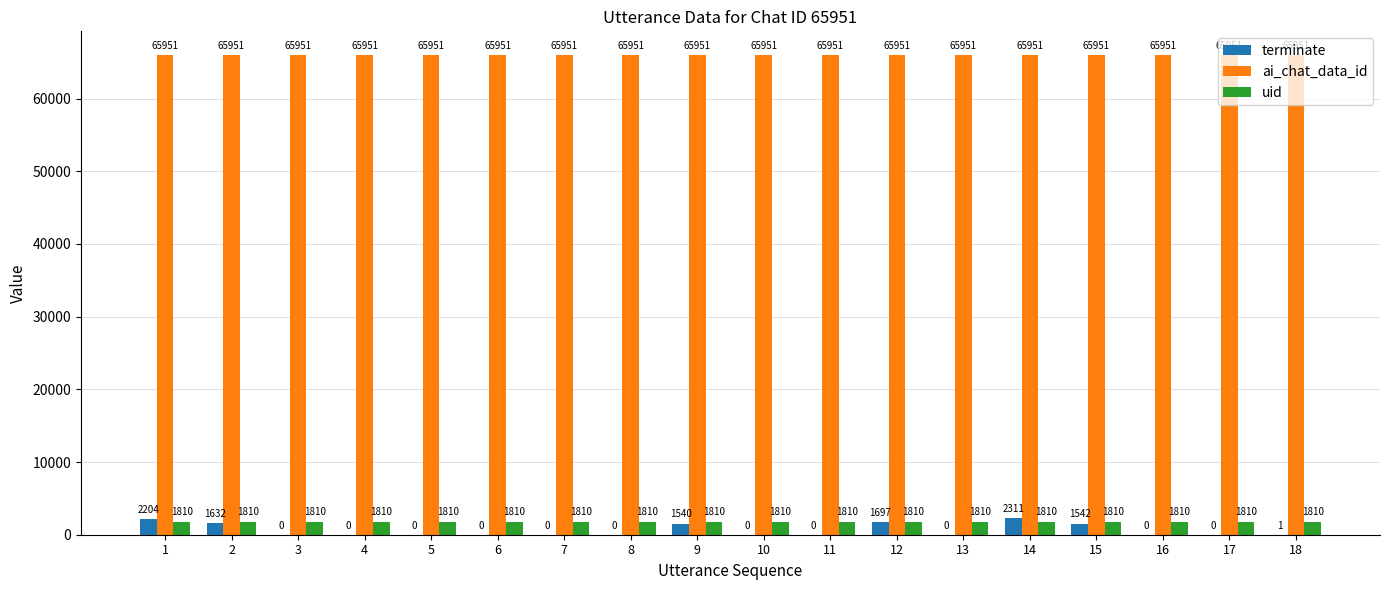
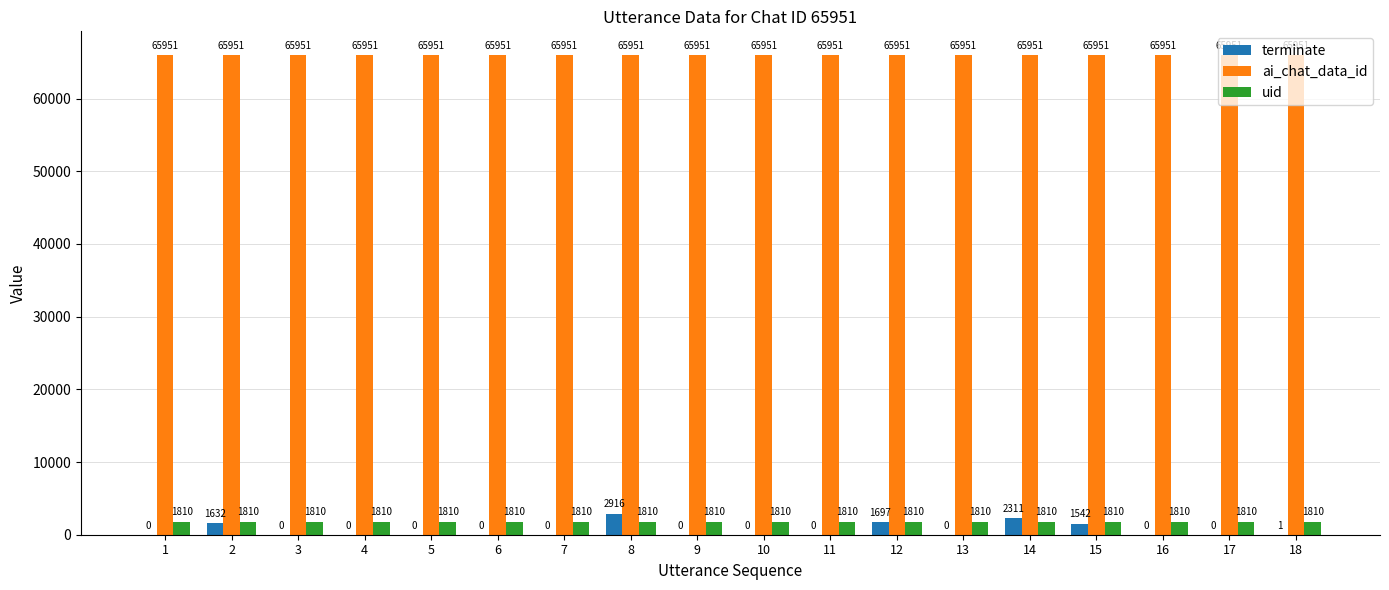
  {
    "terminate": {
-     "1": 2204,
+     "1": 0,
      "2": 1632,
      "3": 0,
      "4": 0,
      "5": 0,
      "6": 0,
      "7": 0,
-     "8": 0,
-     "9": 1540,
+     "8": 2916,
+     "9": 0,
      "10": 0,
      "11": 0,
      "12": 1697,
      "13": 0,
      "14": 2311,
      "15": 1542,
      "16": 0,
      "17": 0,
      "18": 1
    },
    "ai_chat_data_id": {
      "1": 65951,
      "2": 65951,
      "3": 65951,
      "4": 65951,
      "5": 65951,
      "6": 65951,
      "7": 65951,
      "8": 65951,
      "9": 65951,
      "10": 65951,
      "11": 65951,
      "12": 65951,
      "13": 65951,
      "14": 65951,
      "15": 65951,
      "16": 65951
    },
    "uid": {
      "1": 1810,
      "2": 1810,
      "3": 1810,
      "4": 1810,
      "5": 1810,
      "6": 1810,
      "7": 1810,
      "8": 1810,
      "9": 1810,
      "10": 1810,
      "11": 1810,
      "12": 1810,
      "13": 1810,
      "14": 1810,
      "15": 1810,
      "16": 1810,
      "17": 1810,
      "18": 1810
    }
  }
